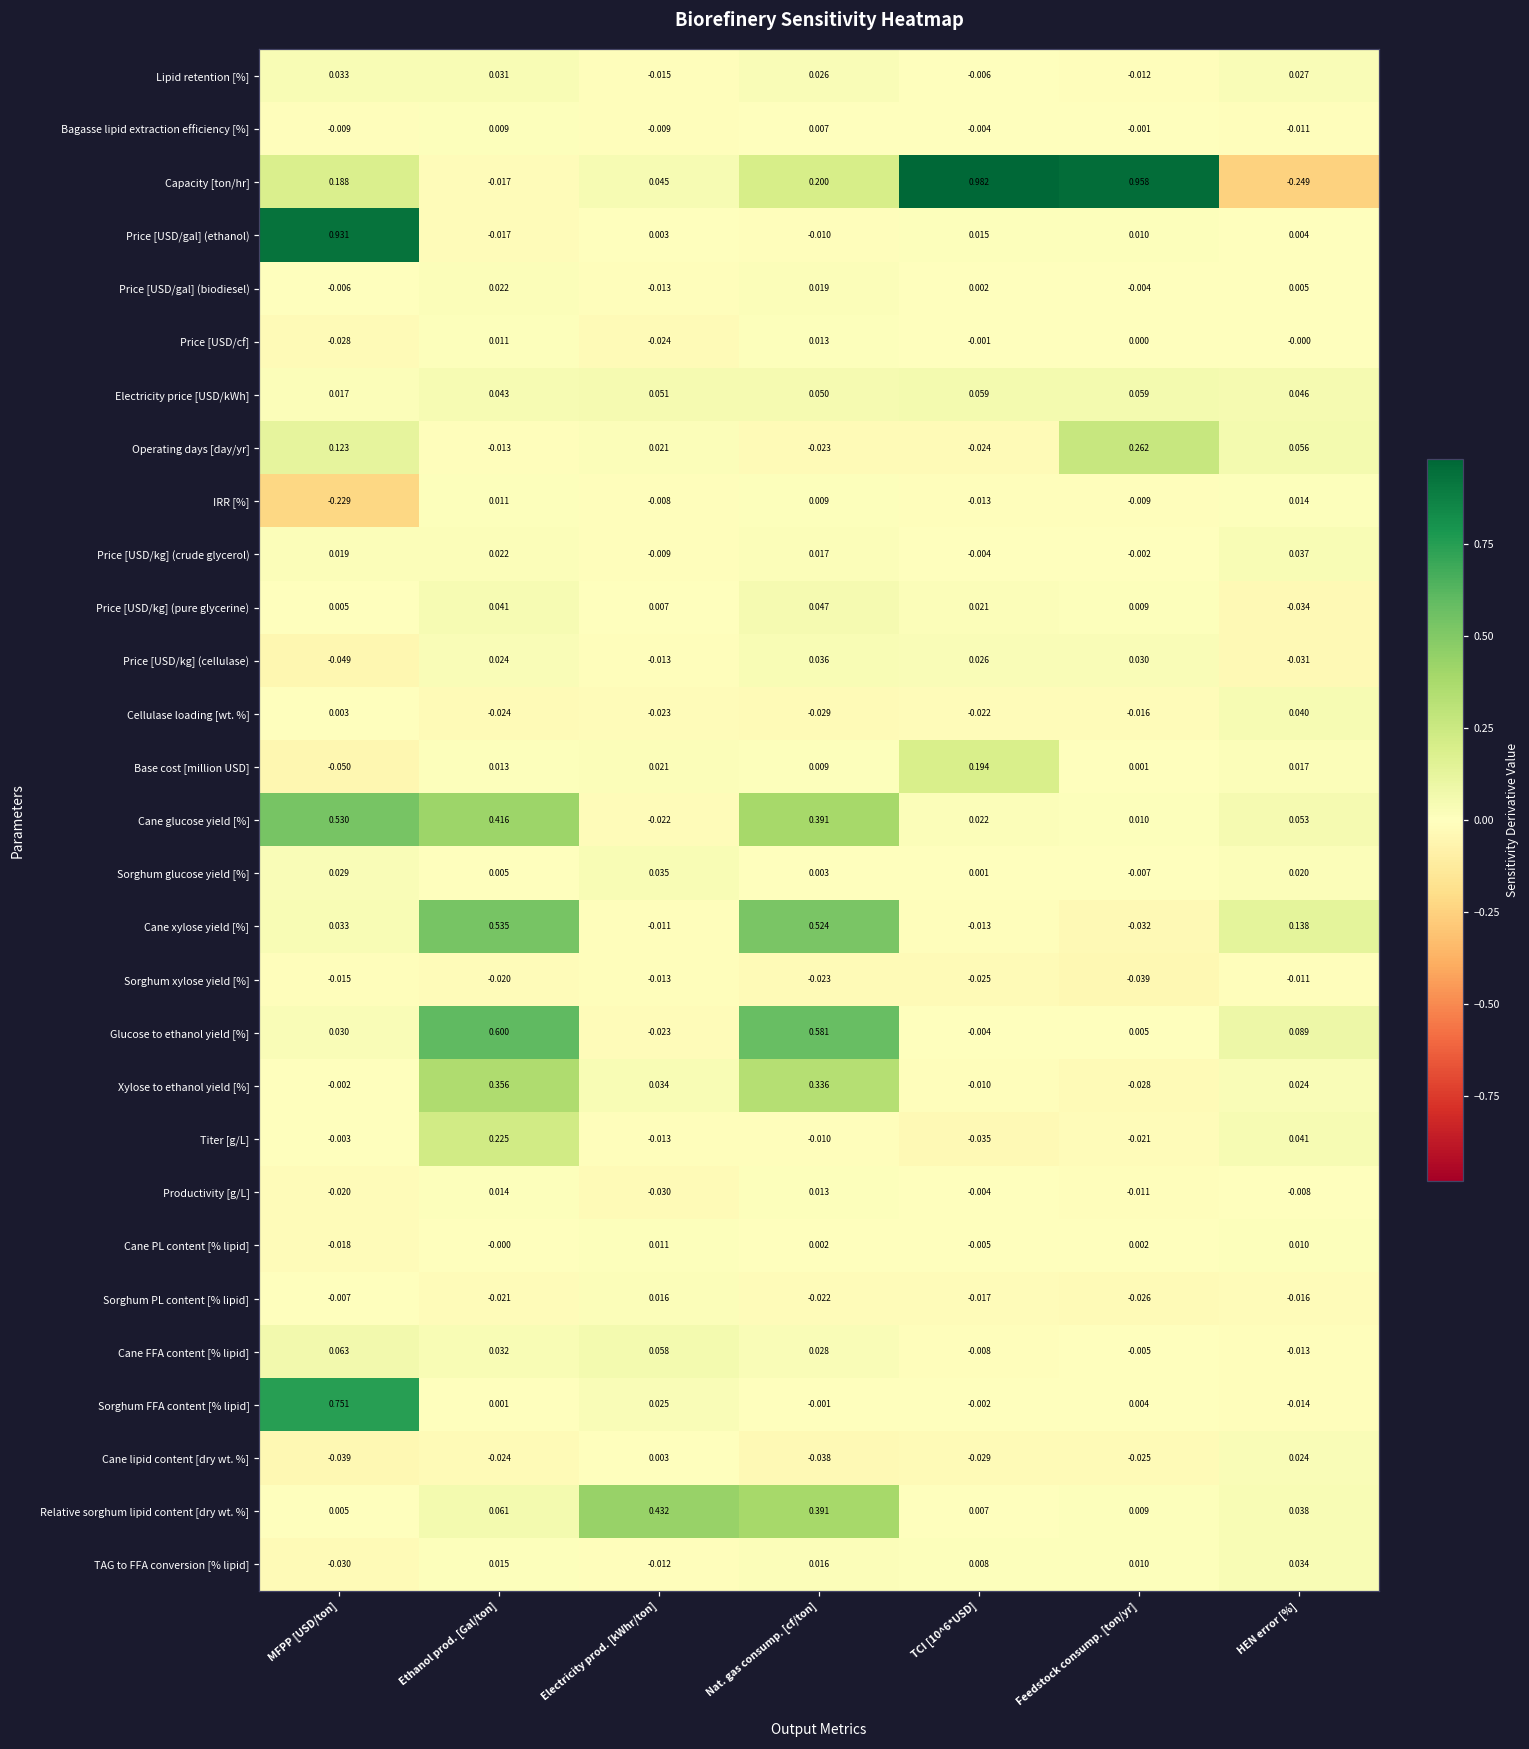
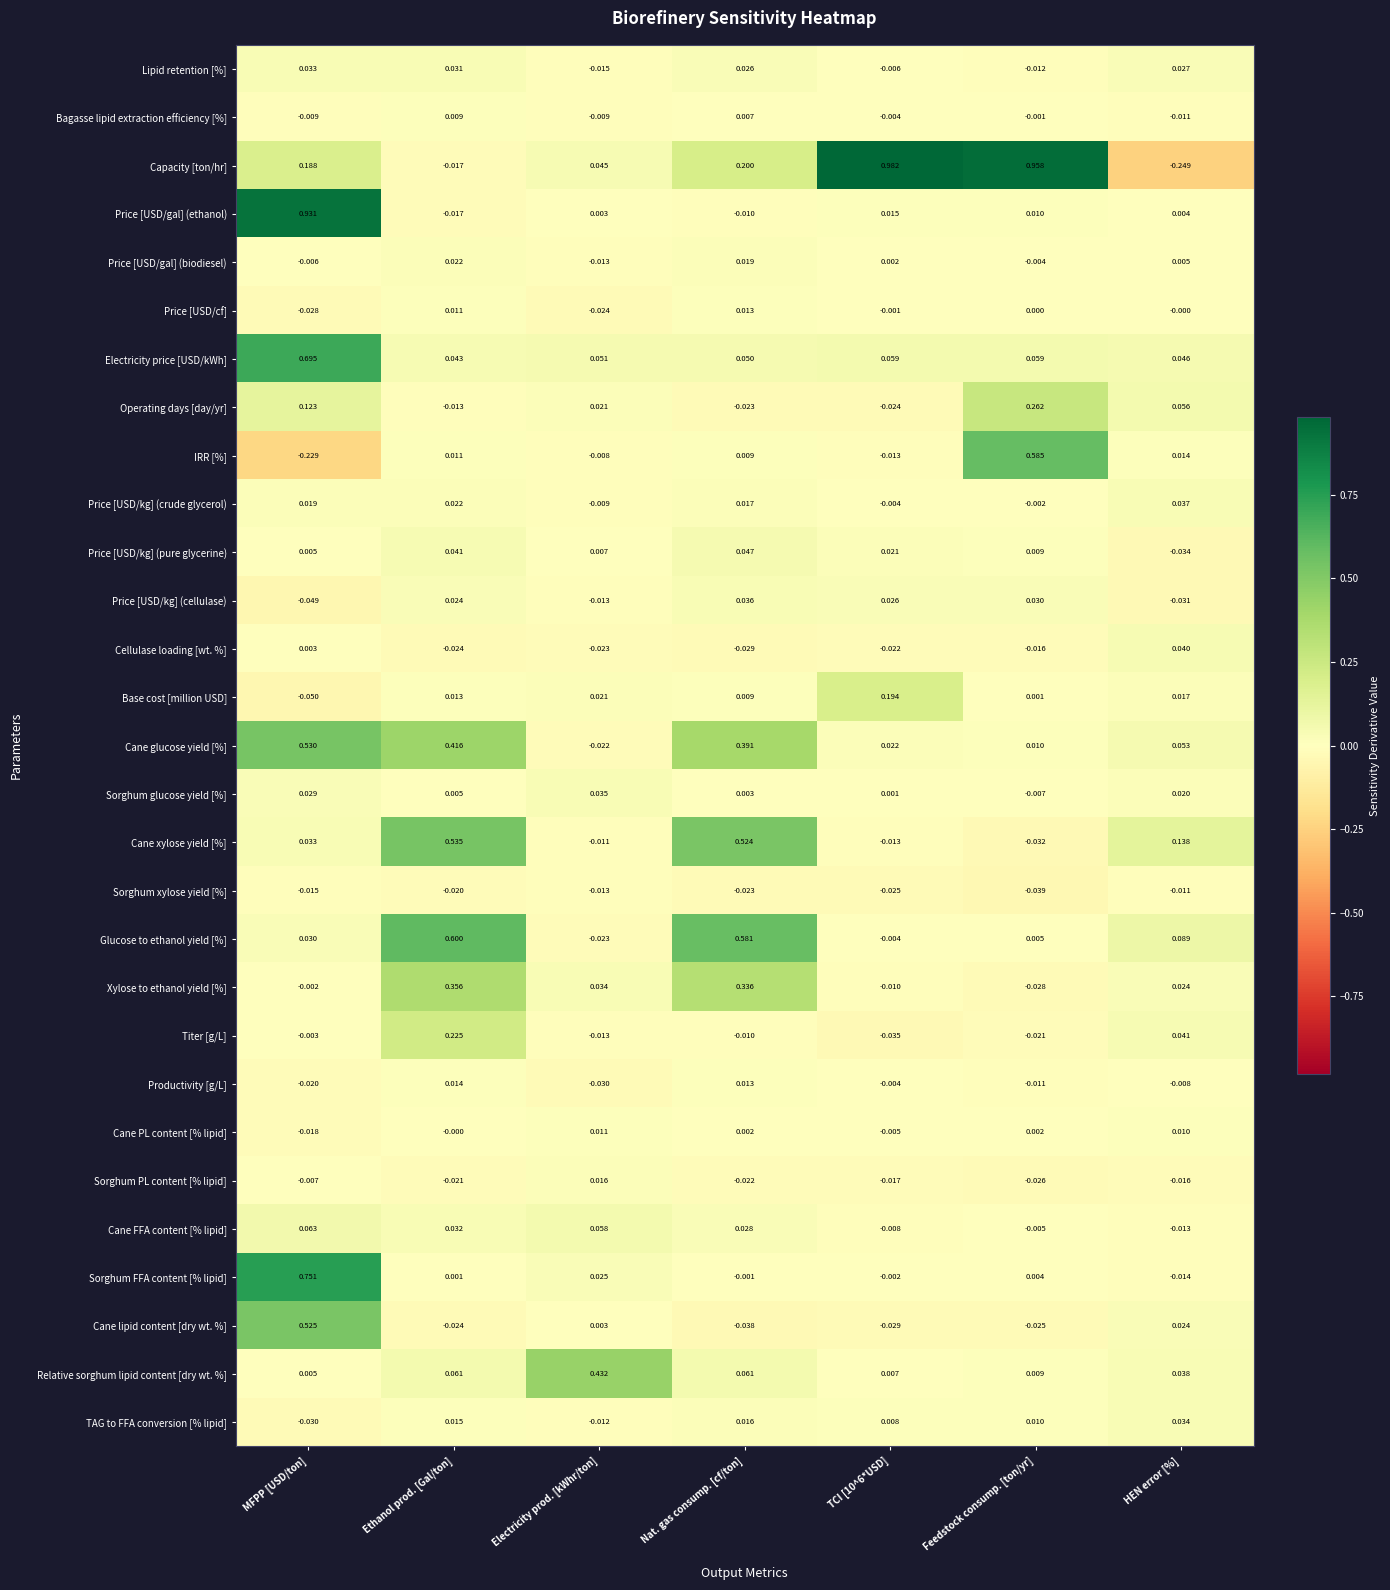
  {
    "Electricity price [USD/kWh]": {
-     "MFPP [USD/ton]": 0.017,
+     "MFPP [USD/ton]": 0.695,
      "Ethanol prod. [Gal/ton]": 0.043,
      "Electricity prod. [kWhr/ton]": 0.051,
      "Nat. gas consump. [cf/ton]": 0.050,
      "TCI [10^6*USD]": 0.059,
      "Feedstock consump. [ton/yr]": 0.059,
      "HEN error [%]": 0.046
    },
    "IRR [%]": {
      "MFPP [USD/ton]": -0.229,
      "Ethanol prod. [Gal/ton]": 0.011,
      "Electricity prod. [kWhr/ton]": -0.008,
      "Nat. gas consump. [cf/ton]": 0.009,
      "TCI [10^6*USD]": -0.013,
-     "Feedstock consump. [ton/yr]": -0.009,
+     "Feedstock consump. [ton/yr]": 0.585,
      "HEN error [%]": 0.014
    },
    "Cane lipid content [dry wt. %]": {
-     "MFPP [USD/ton]": -0.039,
+     "MFPP [USD/ton]": 0.525,
      "Ethanol prod. [Gal/ton]": -0.024,
      "Electricity prod. [kWhr/ton]": 0.003,
      "Nat. gas consump. [cf/ton]": -0.038,
      "TCI [10^6*USD]": -0.029,
      "Feedstock consump. [ton/yr]": -0.025,
      "HEN error [%]": 0.024
    },
    "Relative sorghum lipid content [dry wt. %]": {
      "MFPP [USD/ton]": 0.005,
      "Ethanol prod. [Gal/ton]": 0.061,
      "Electricity prod. [kWhr/ton]": 0.432,
-     "Nat. gas consump. [cf/ton]": 0.391,
+     "Nat. gas consump. [cf/ton]": 0.061,
      "TCI [10^6*USD]": 0.007,
      "Feedstock consump. [ton/yr]": 0.009,
      "HEN error [%]": 0.038
    }
  }
